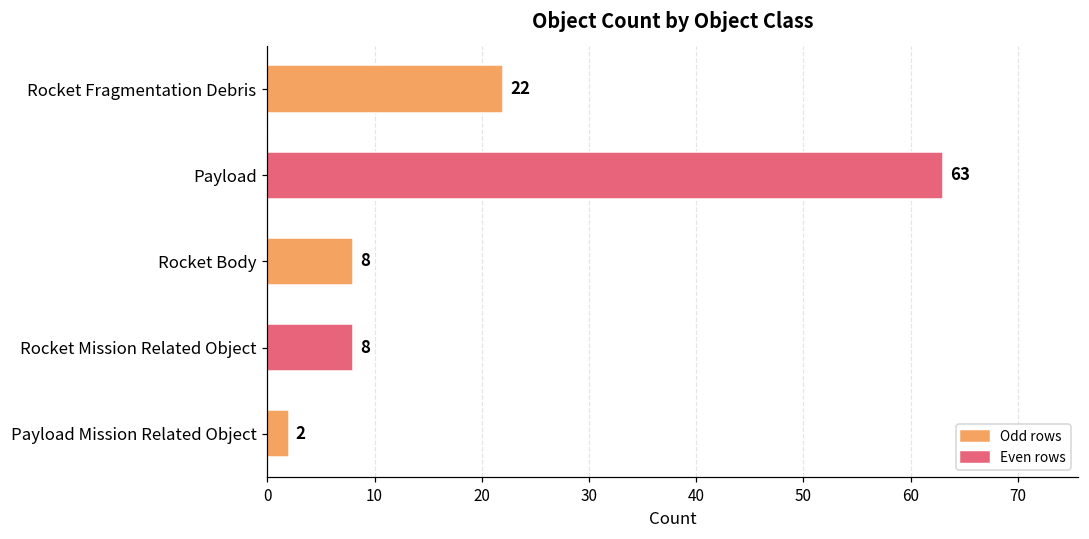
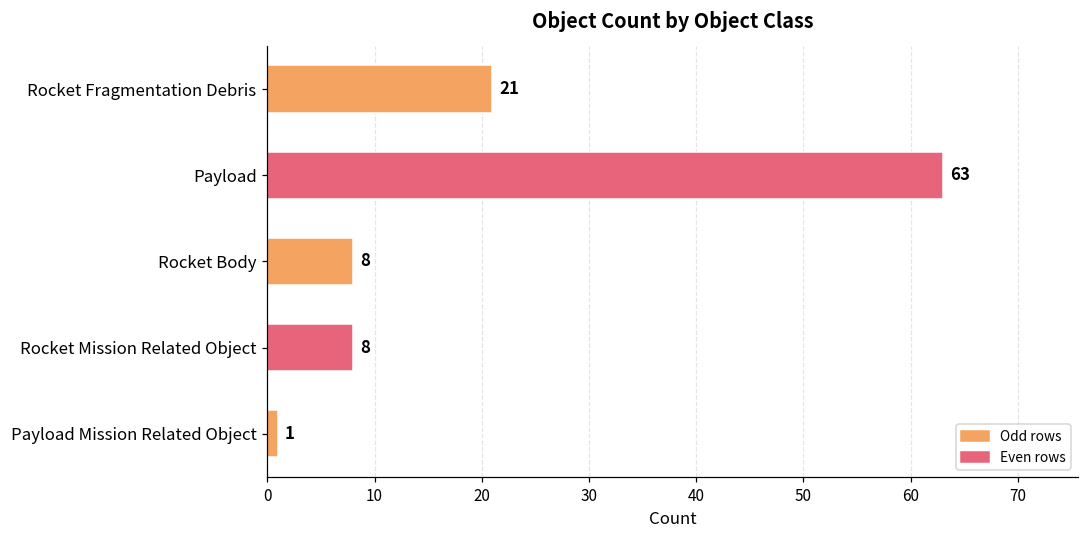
  {
-   "Rocket Fragmentation Debris": 22,
+   "Rocket Fragmentation Debris": 21,
    "Payload": 63,
    "Rocket Body": 8,
    "Rocket Mission Related Object": 8,
-   "Payload Mission Related Object": 2
+   "Payload Mission Related Object": 1
  }
